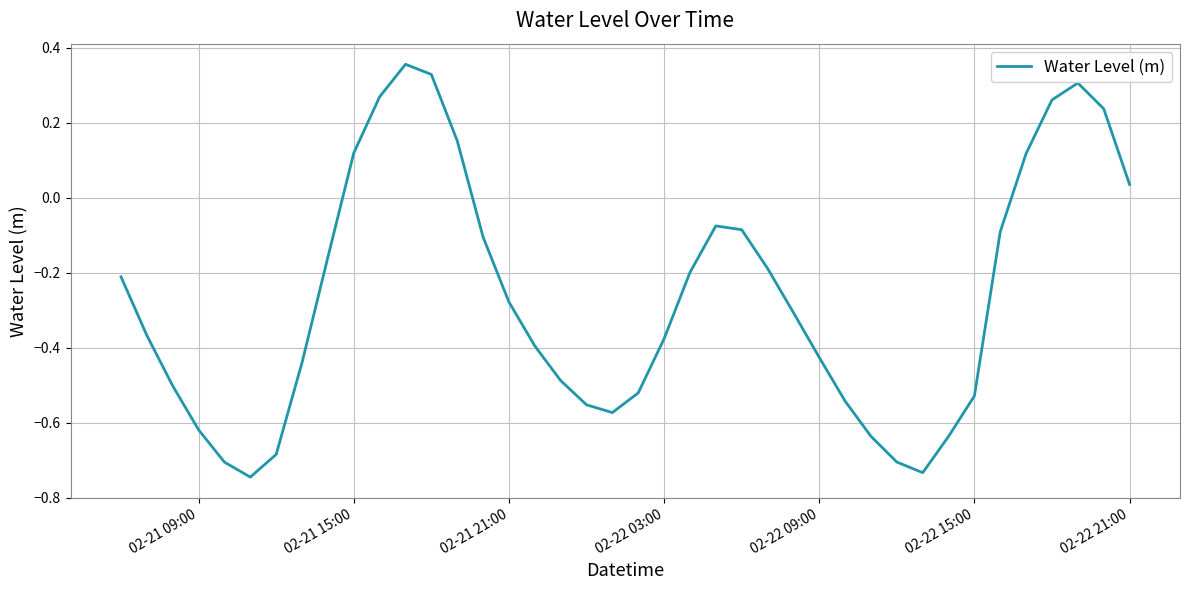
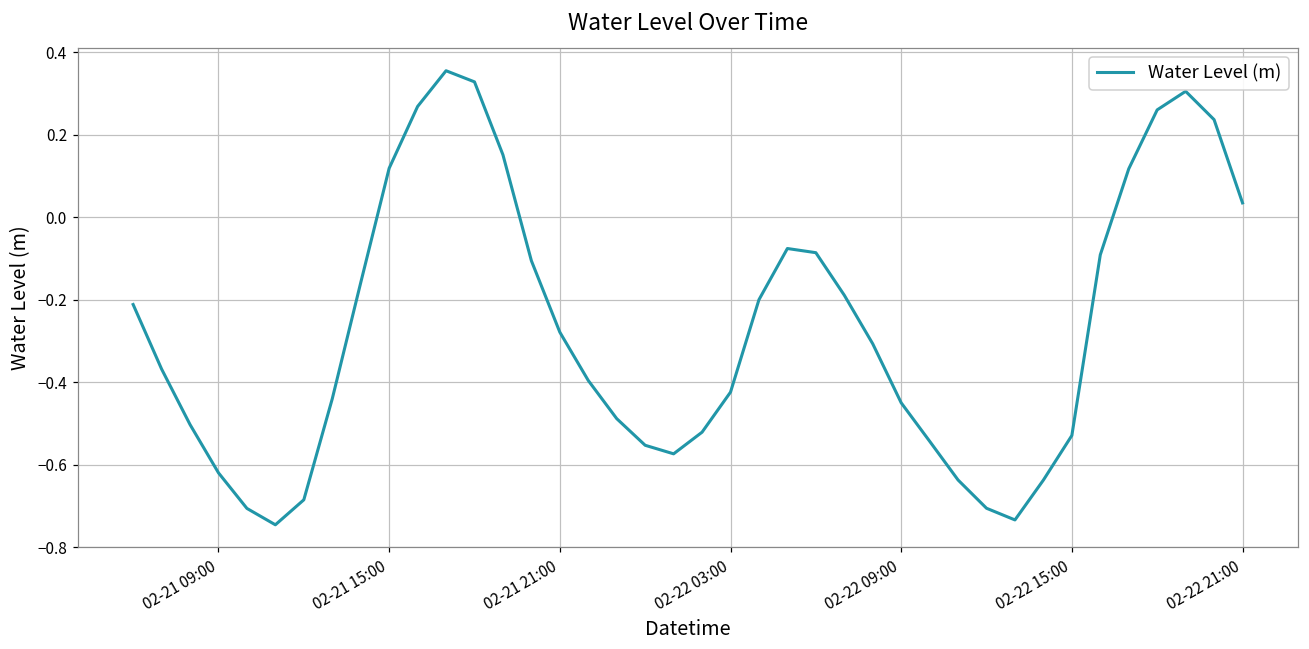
  {
    "02-21 09:00": -0.62,
    "02-21 15:00": 0.12,
    "02-21 21:00": -0.28,
-   "02-22 03:00": -0.38,
-   "02-22 09:00": -0.43,
+   "02-22 03:00": -0.42,
+   "02-22 09:00": -0.45,
    "02-22 15:00": -0.53,
    "02-22 21:00": 0.03
  }
